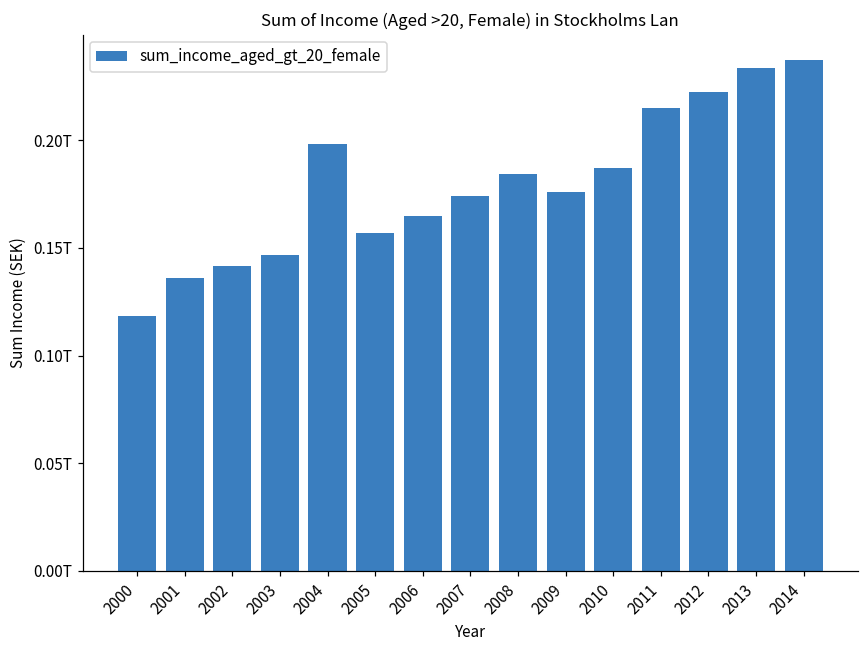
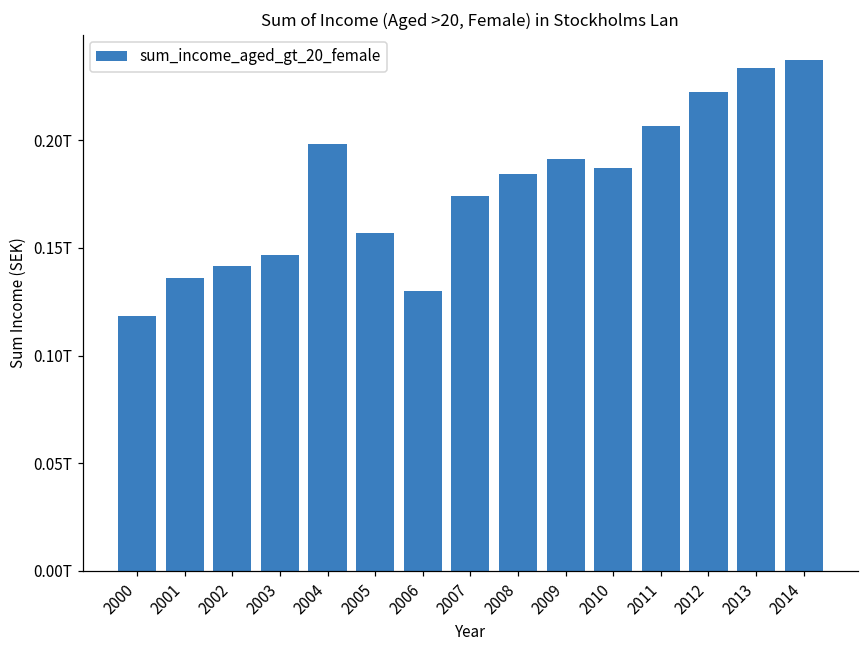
  {
    "2000": "0.118T",
    "2001": "0.136T",
    "2002": "0.141T",
    "2003": "0.147T",
    "2004": "0.198T",
    "2005": "0.157T",
-   "2006": "0.165T",
+   "2006": "0.130T",
    "2007": "0.174T",
    "2008": "0.184T",
-   "2009": "0.176T",
+   "2009": "0.191T",
    "2010": "0.187T",
-   "2011": "0.215T",
+   "2011": "0.207T",
    "2012": "0.222T",
    "2013": "0.233T",
    "2014": "0.237T"
  }
